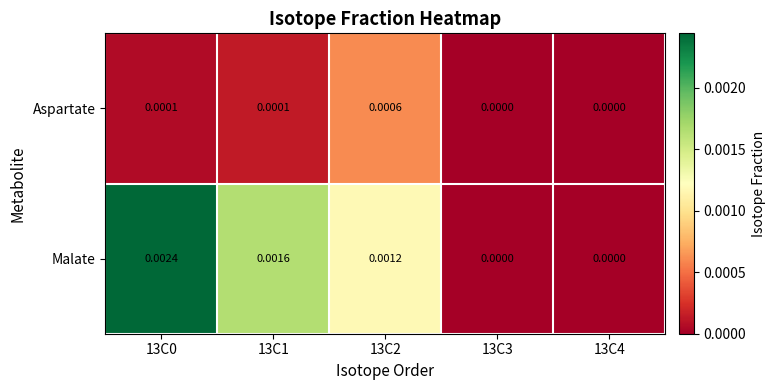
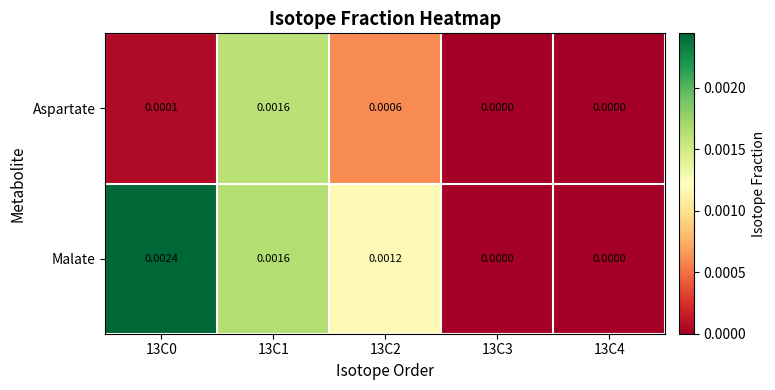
  {
    "Aspartate": {
      "13C0": 0.0001,
-     "13C1": 0.0001,
+     "13C1": 0.0016,
      "13C2": 0.0006,
      "13C3": 0.0000,
      "13C4": 0.0000
    },
    "Malate": {
      "13C0": 0.0024,
      "13C1": 0.0016,
      "13C2": 0.0012,
      "13C3": 0.0000,
      "13C4": 0.0000
    }
  }
